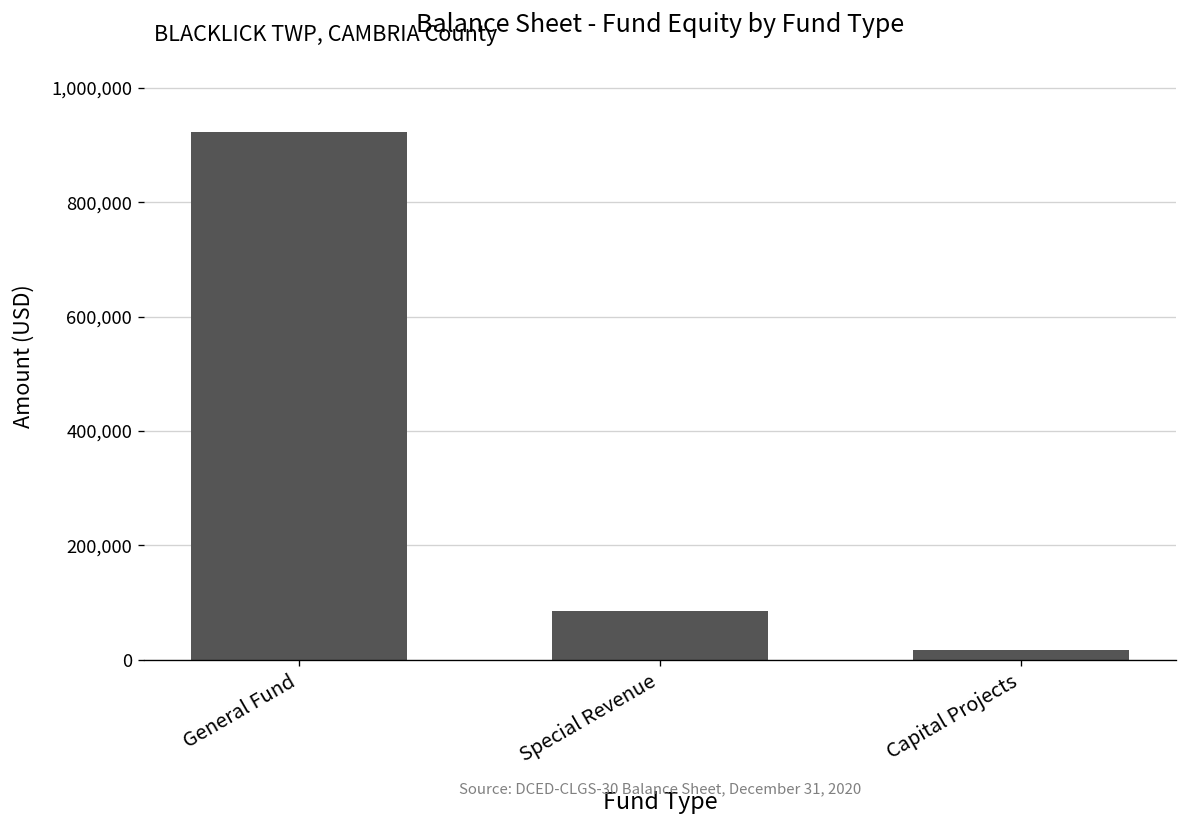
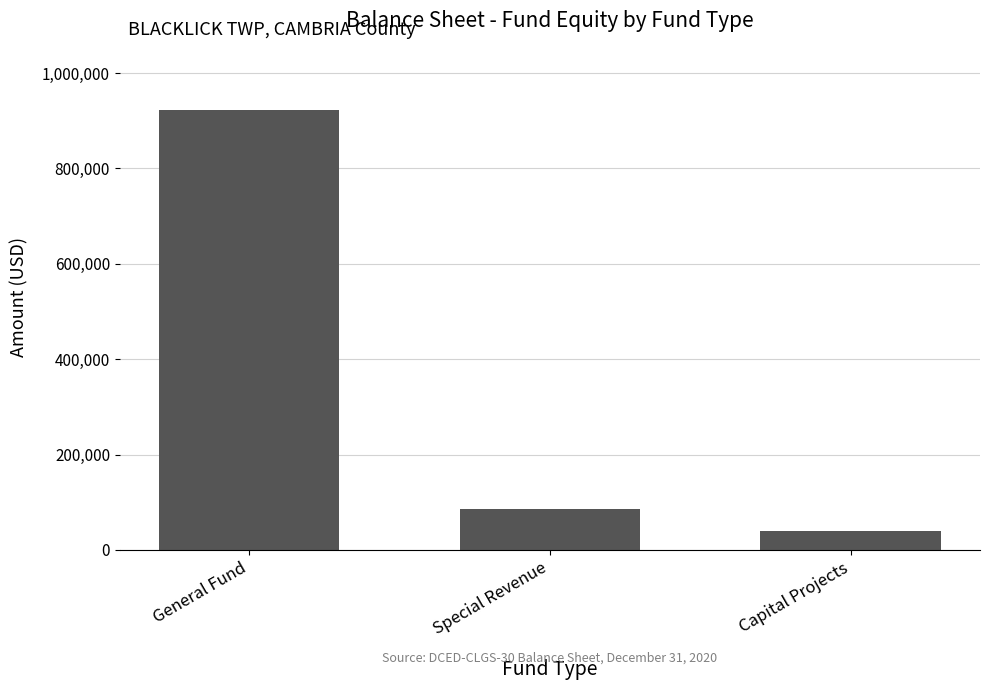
  {
    "General Fund": "920,000",
    "Special Revenue": "90,000",
-   "Capital Projects": "20,000"
+   "Capital Projects": "40,000"
  }
